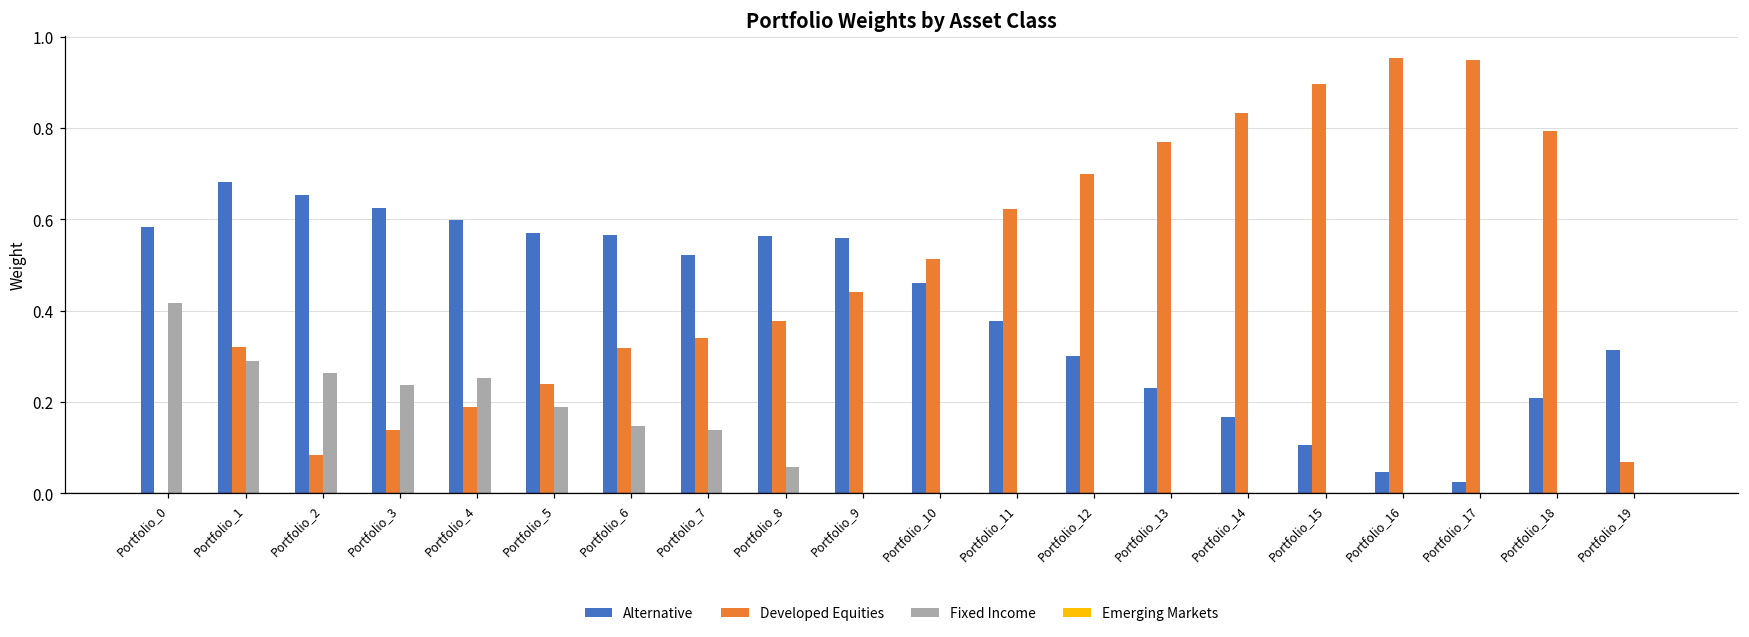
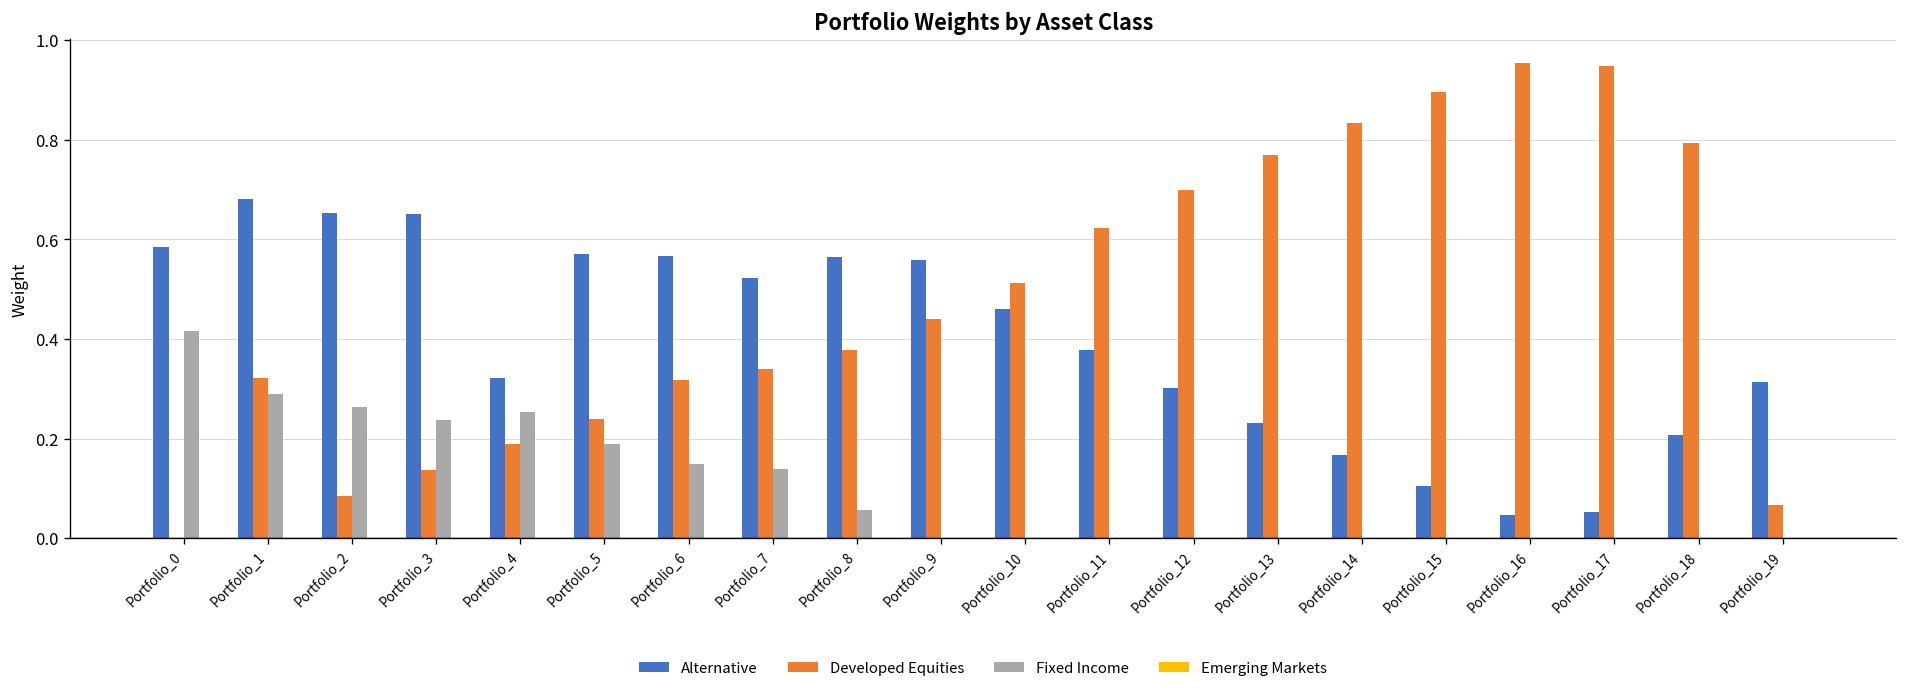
  {
    "Alternative": {
      "Portfolio_0": 0.58,
      "Portfolio_1": 0.68,
      "Portfolio_2": 0.65,
-     "Portfolio_3": 0.63,
-     "Portfolio_4": 0.60,
+     "Portfolio_3": 0.65,
+     "Portfolio_4": 0.32,
      "Portfolio_5": 0.57,
      "Portfolio_6": 0.57,
      "Portfolio_7": 0.52,
      "Portfolio_8": 0.56,
      "Portfolio_9": 0.56,
      "Portfolio_10": 0.46,
      "Portfolio_11": 0.38,
      "Portfolio_12": 0.30,
      "Portfolio_13": 0.23,
      "Portfolio_14": 0.17,
      "Portfolio_15": 0.10,
      "Portfolio_16": 0.05,
-     "Portfolio_17": 0.02,
+     "Portfolio_17": 0.05,
      "Portfolio_18": 0.21,
      "Portfolio_19": 0.31
    },
    "Developed Equities": {
      "Portfolio_1": 0.32,
      "Portfolio_2": 0.08,
      "Portfolio_3": 0.14,
      "Portfolio_4": 0.19,
      "Portfolio_5": 0.24,
      "Portfolio_6": 0.32,
      "Portfolio_7": 0.34,
      "Portfolio_8": 0.38,
      "Portfolio_9": 0.44,
      "Portfolio_10": 0.51,
      "Portfolio_11": 0.62,
      "Portfolio_12": 0.70,
      "Portfolio_13": 0.77,
      "Portfolio_14": 0.83,
      "Portfolio_15": 0.90,
      "Portfolio_16": 0.95,
      "Portfolio_17": 0.95,
      "Portfolio_18": 0.79,
      "Portfolio_19": 0.07
    },
    "Fixed Income": {
      "Portfolio_0": 0.42,
      "Portfolio_1": 0.29,
      "Portfolio_2": 0.26,
      "Portfolio_3": 0.24,
      "Portfolio_4": 0.25,
      "Portfolio_5": 0.19,
      "Portfolio_6": 0.15,
      "Portfolio_7": 0.14,
      "Portfolio_8": 0.06,
      "Portfolio_16": 0.00
    },
    "Emerging Markets": {
      "Portfolio_10": 0.00,
      "Portfolio_13": 0.00,
      "Portfolio_16": 0.00
    }
  }
